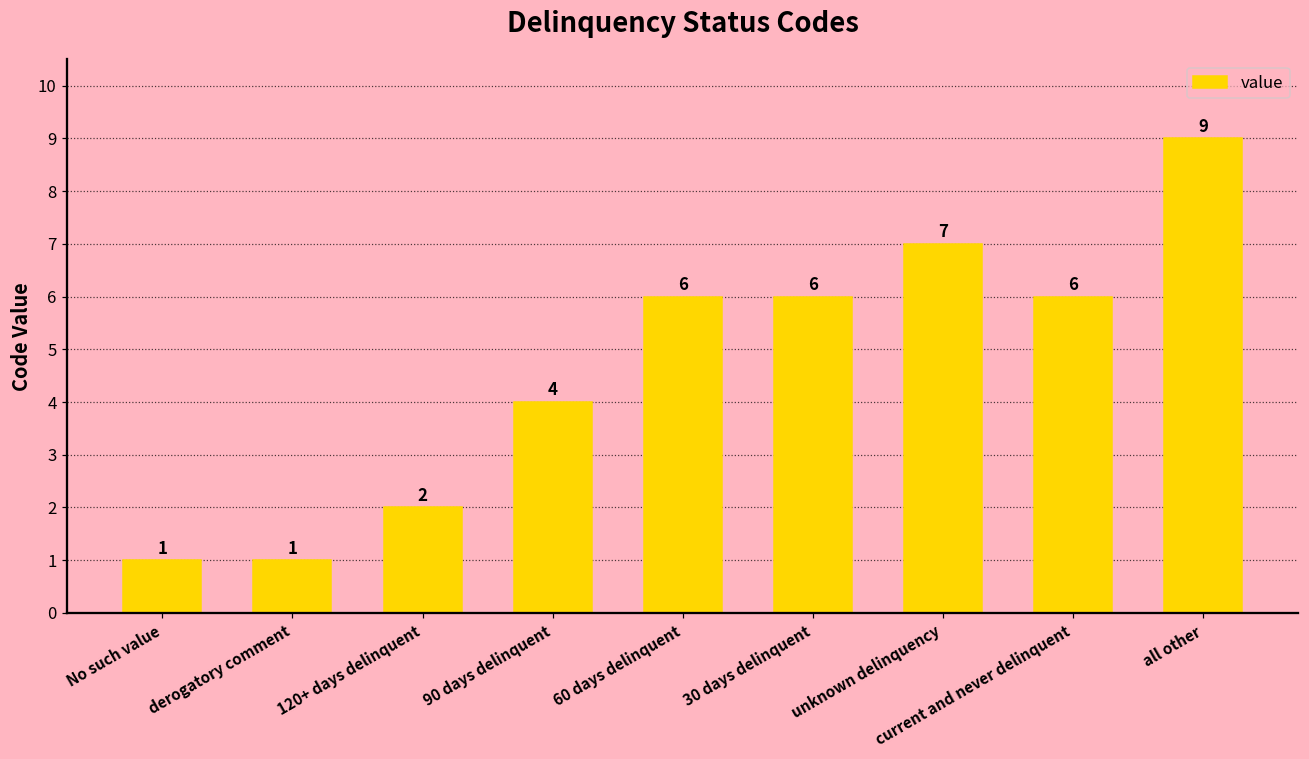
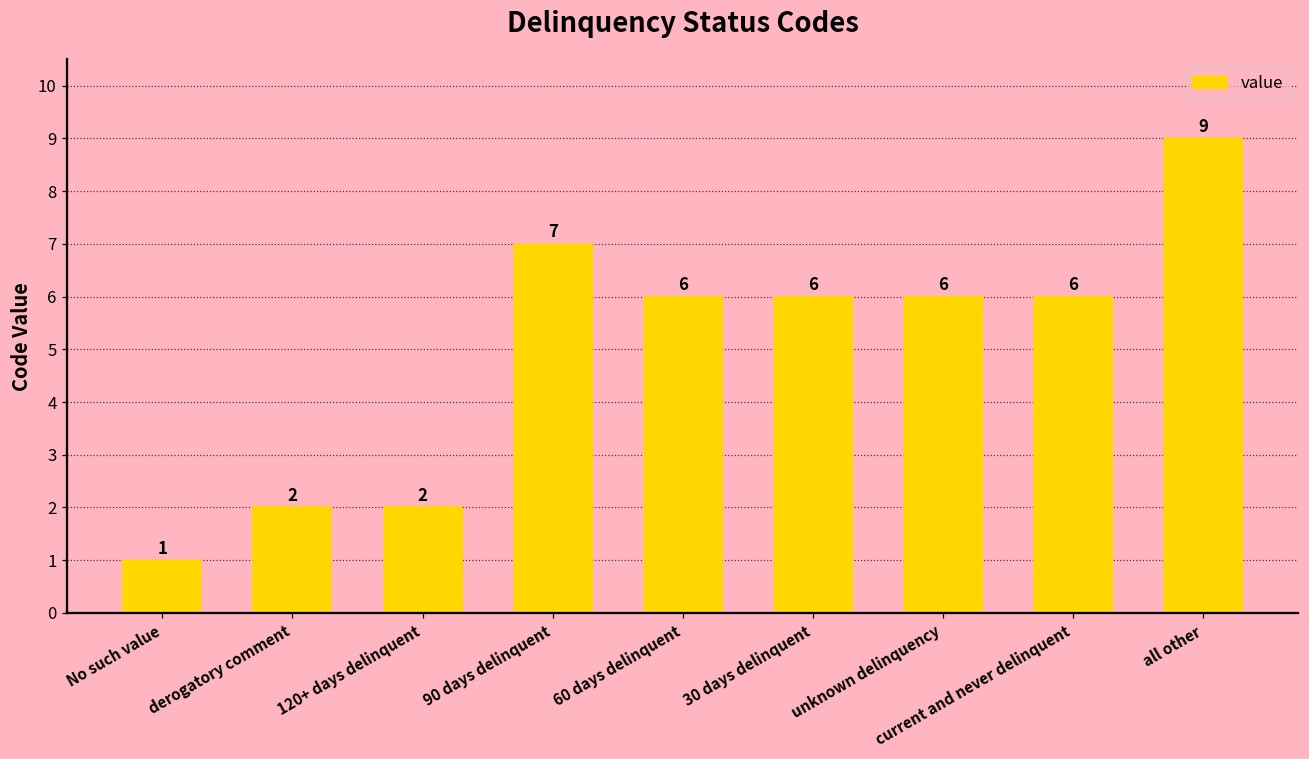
  {
    "No such value": 1,
-   "derogatory comment": 1,
+   "derogatory comment": 2,
    "120+ days delinquent": 2,
-   "90 days delinquent": 4,
+   "90 days delinquent": 7,
    "60 days delinquent": 6,
    "30 days delinquent": 6,
-   "unknown delinquency": 7,
+   "unknown delinquency": 6,
    "current and never delinquent": 6,
    "all other": 9
  }
